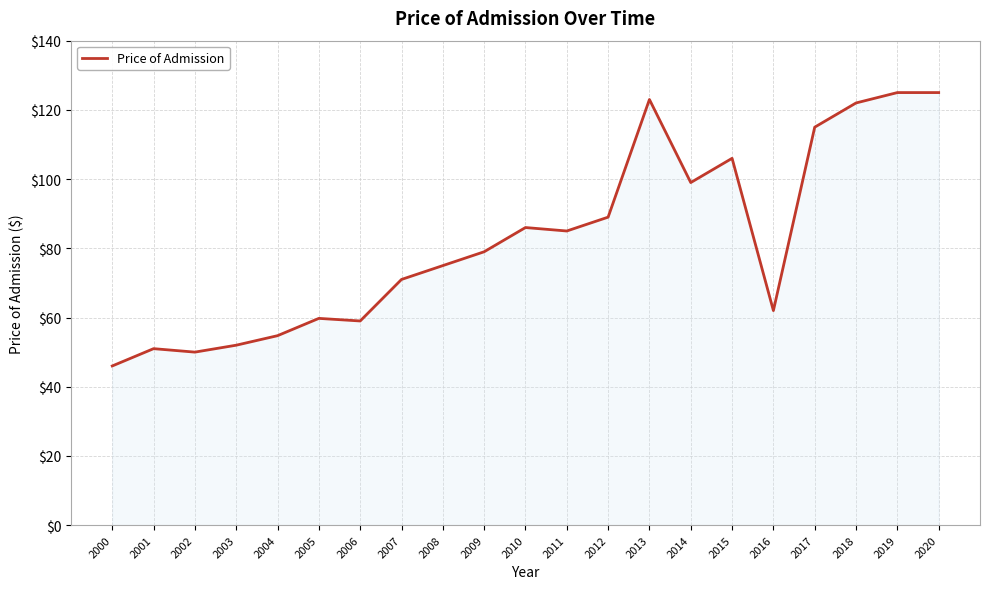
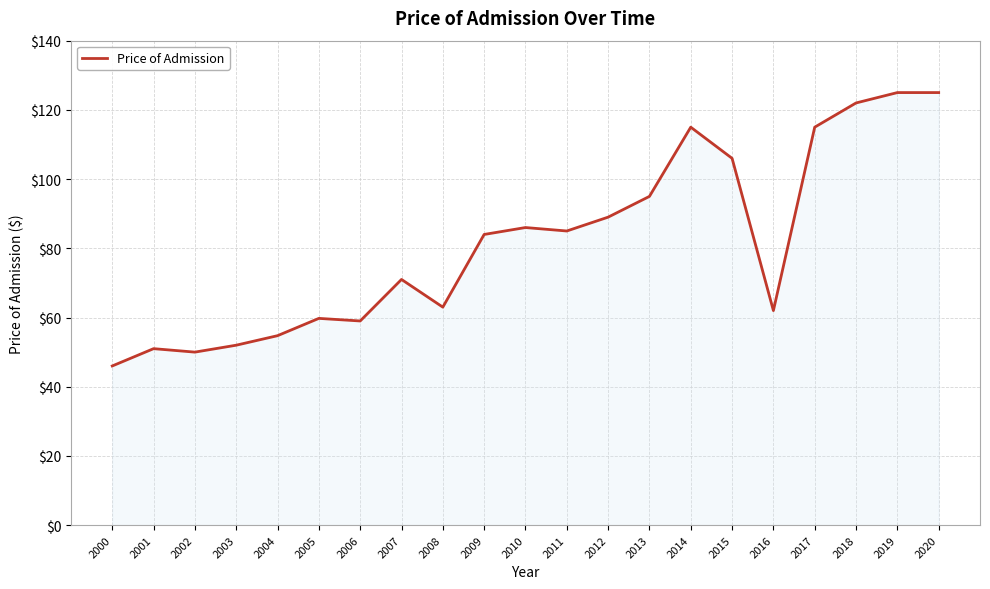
  {
    "2000": "$46",
    "2001": "$51",
    "2002": "$50",
    "2003": "$52",
    "2004": "$55",
    "2005": "$60",
    "2006": "$59",
    "2007": "$71",
-   "2008": "$75",
-   "2009": "$79",
+   "2008": "$63",
+   "2009": "$84",
    "2010": "$86",
    "2011": "$85",
    "2012": "$89",
-   "2013": "$123",
-   "2014": "$99",
+   "2013": "$95",
+   "2014": "$115",
    "2015": "$106",
    "2016": "$62",
    "2017": "$115",
    "2018": "$122",
    "2019": "$125",
    "2020": "$125"
  }
